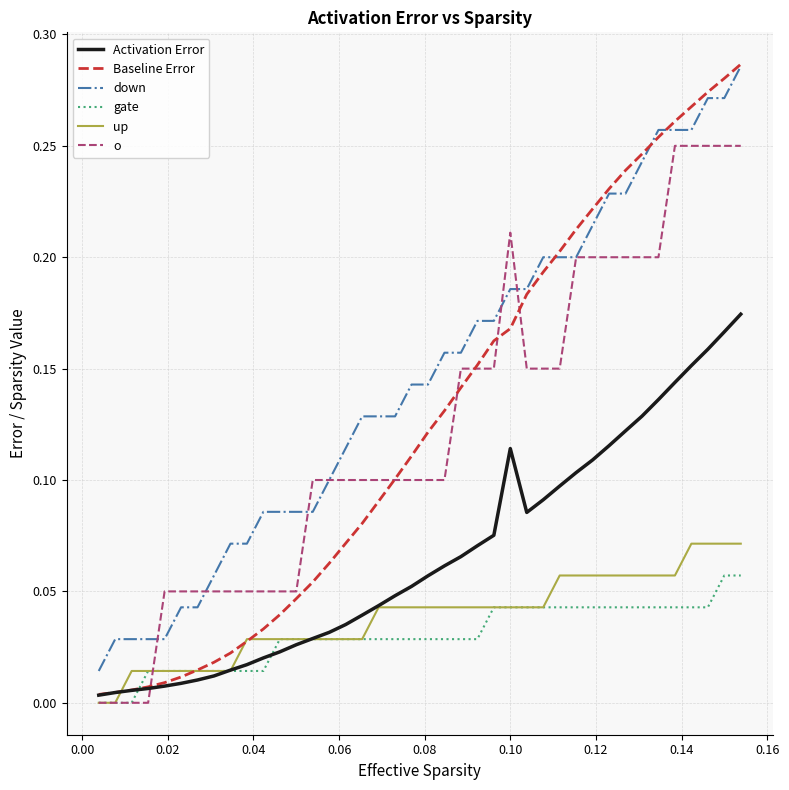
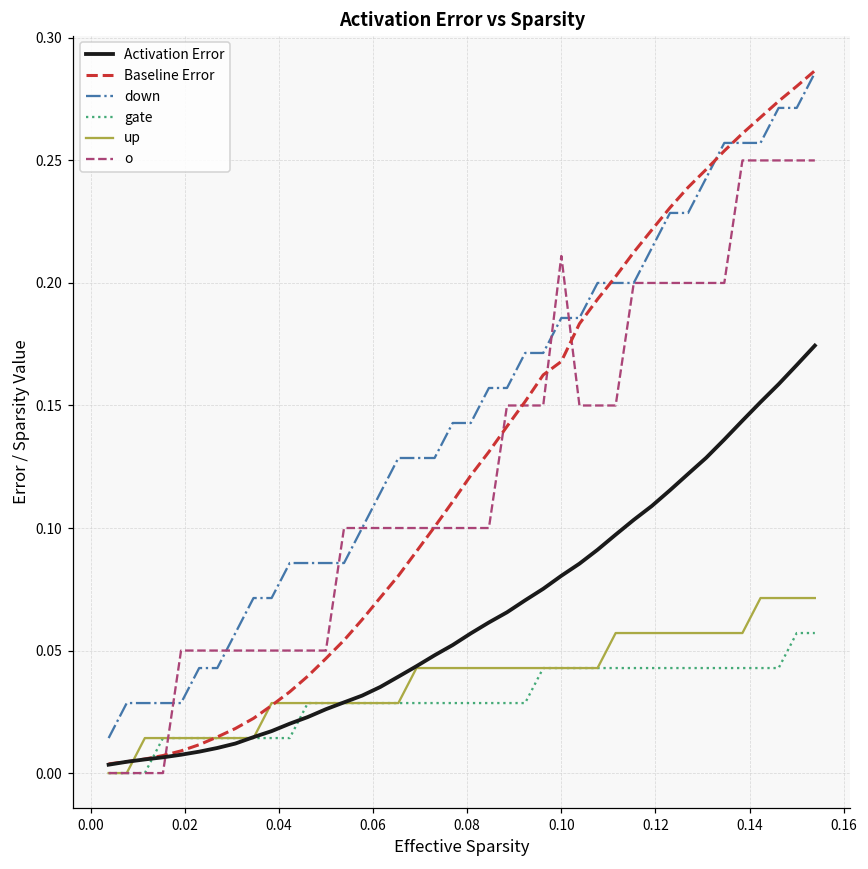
  {
    "Activation Error": {
-     "0.10": 0.114
+     "0.10": 0.081
    },
    "Baseline Error": {
      "0.10": 0.168
    },
    "down": {
      "0.10": 0.186
    },
    "o": {
      "0.10": 0.211
    }
  }
